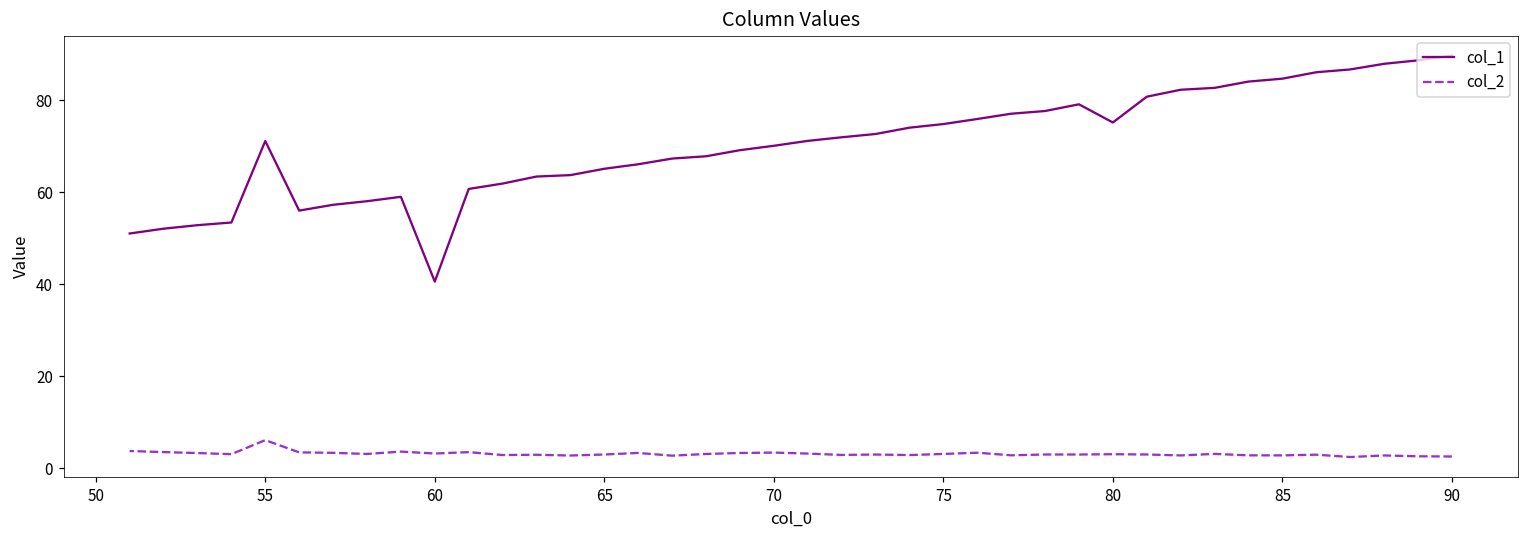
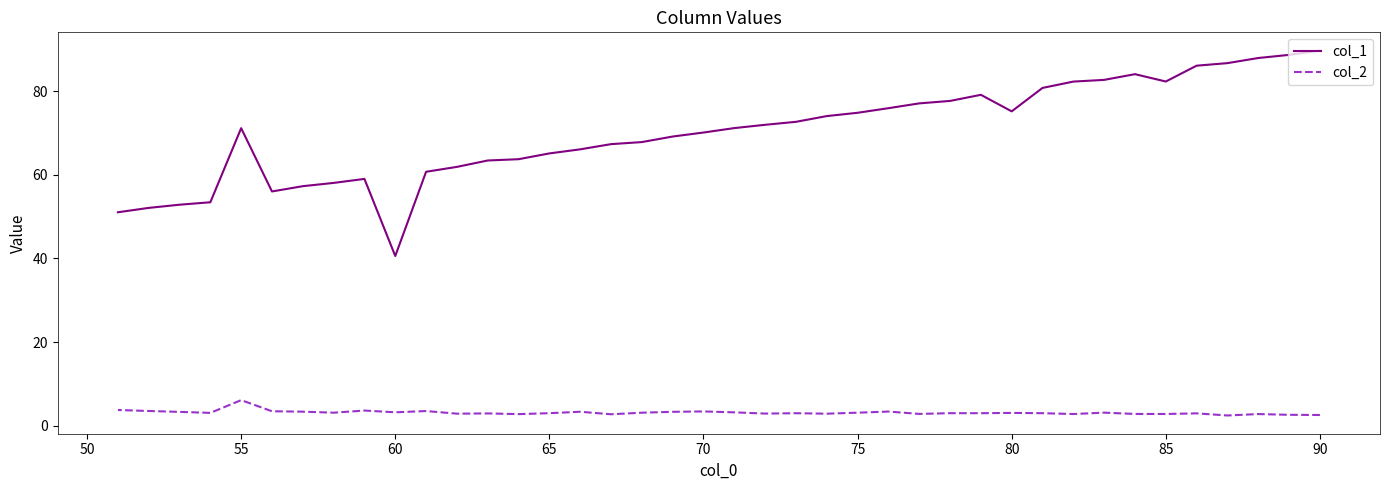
  {
    "col_1": {
      "55": 71,
      "60": 41,
      "65": 65,
      "70": 70,
      "75": 75,
      "80": 75,
-     "85": 85
+     "85": 82
    },
    "col_2": {
      "55": 6,
      "60": 3,
      "65": 3,
      "70": 3,
      "75": 3,
      "80": 3,
      "85": 3,
      "90": 3
    }
  }
